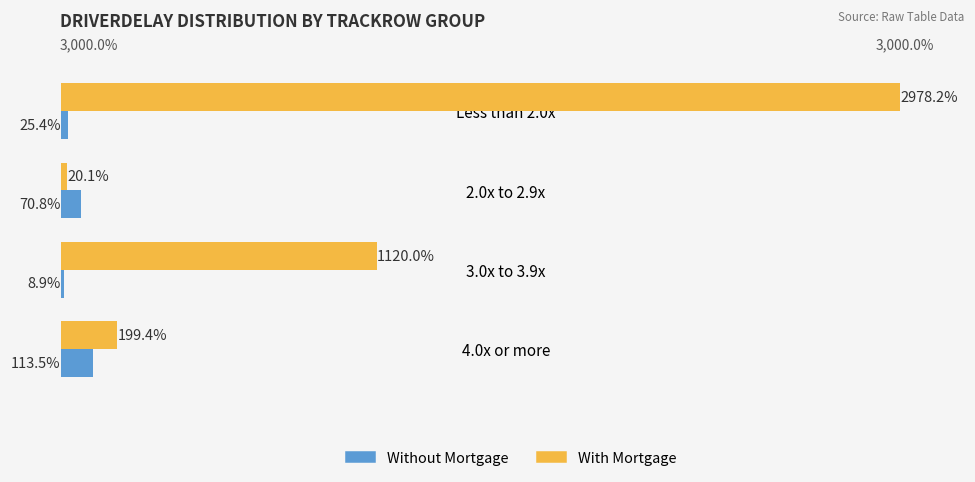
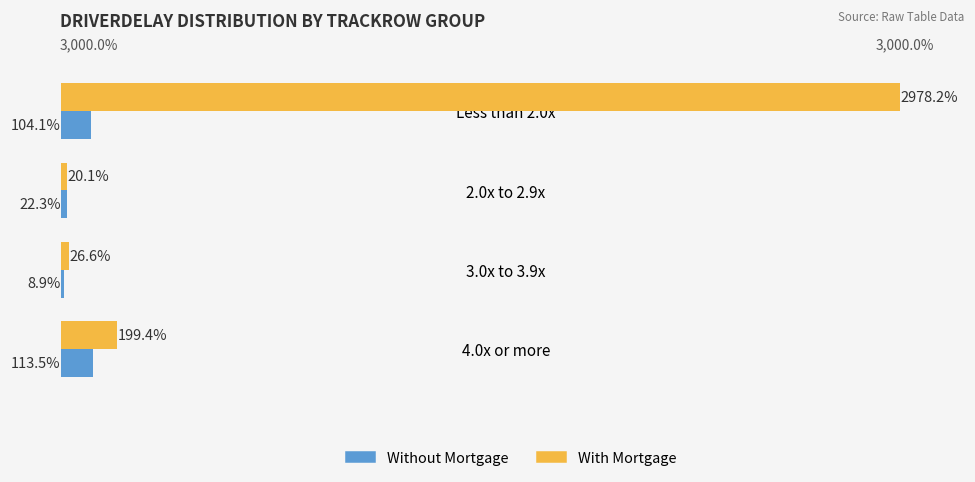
  {
    "Without Mortgage": {
-     "Less than 2.0x": "25.4%",
-     "2.0x to 2.9x": "70.8%",
+     "Less than 2.0x": "104.1%",
+     "2.0x to 2.9x": "22.3%",
      "3.0x to 3.9x": "8.9%"
    },
    "With Mortgage": {
      "Less than 2.0x": "2978.2%",
      "2.0x to 2.9x": "20.1%",
-     "3.0x to 3.9x": "1120.0%",
+     "3.0x to 3.9x": "26.6%",
      "4.0x or more": "199.4%"
    }
  }
